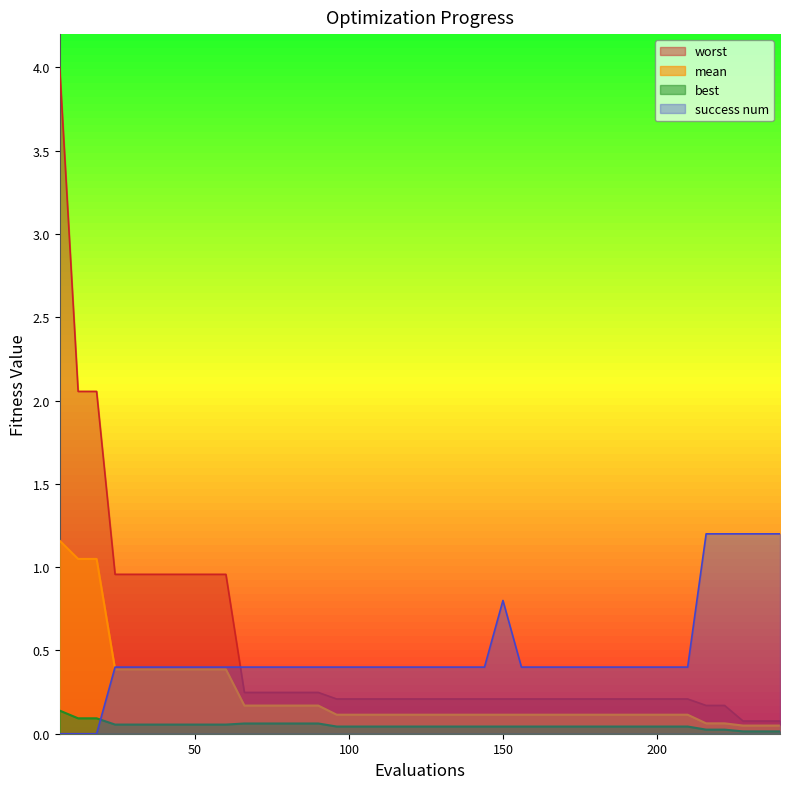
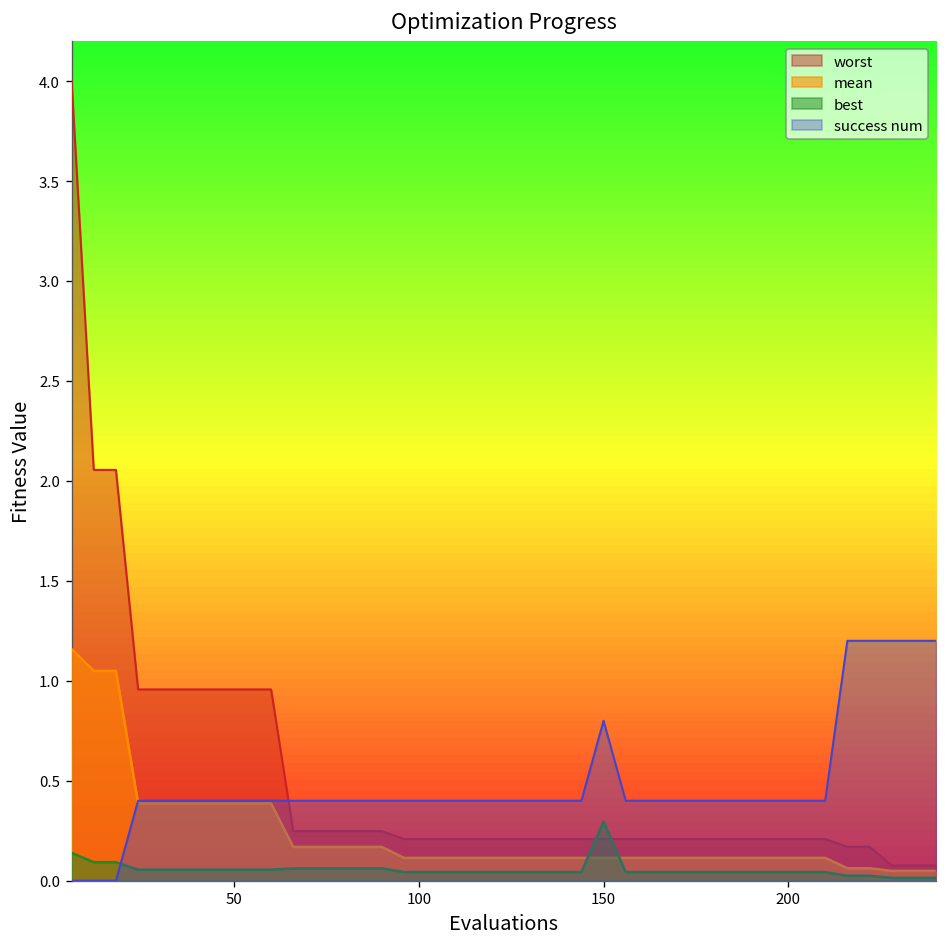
  {
    "worst": {
      "150": 0.21
    },
    "mean": {
      "150": 0.11
    },
    "best": {
-     "150": 0.04
+     "150": 0.30
    },
    "success num": {
      "150": 0.80
    }
  }
